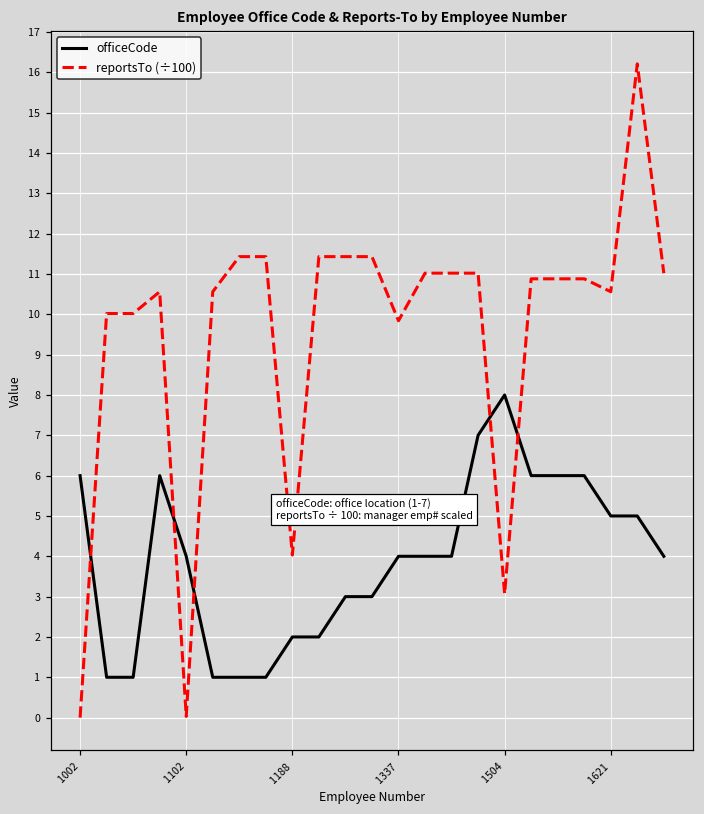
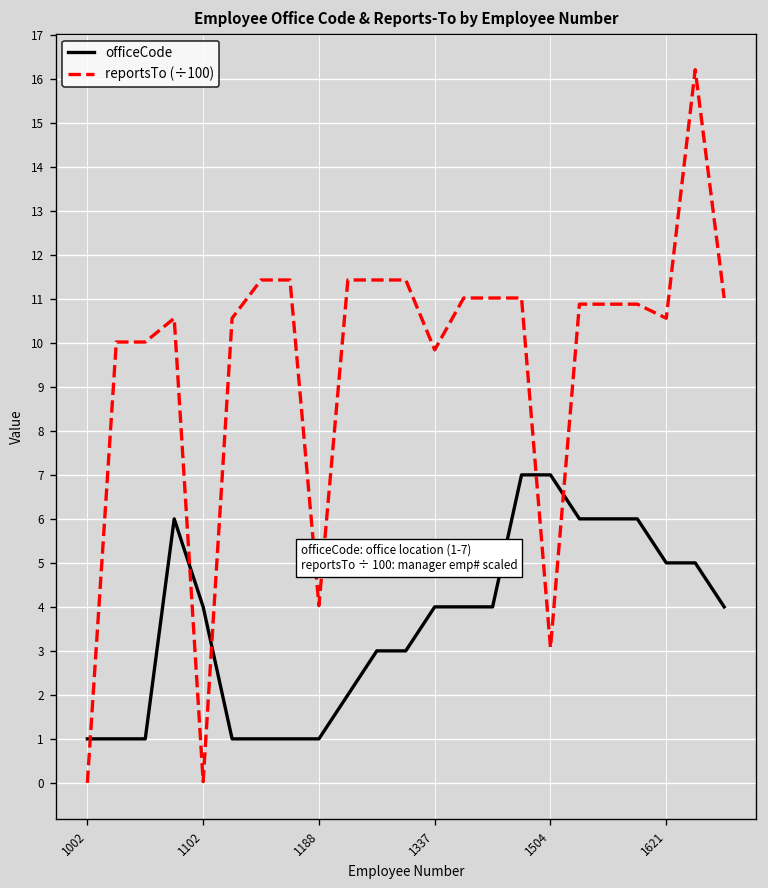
  {
    "officeCode": {
-     "1002": 6,
+     "1002": 1,
      "1102": 4,
-     "1188": 2,
+     "1188": 1,
      "1337": 4,
-     "1504": 8,
+     "1504": 7,
      "1621": 5
    },
    "reportsTo (÷100)": {
      "1002": 0,
      "1102": 0,
      "1188": 4,
      "1337": 9.8,
      "1504": 3.1,
      "1621": 10.6
    }
  }
